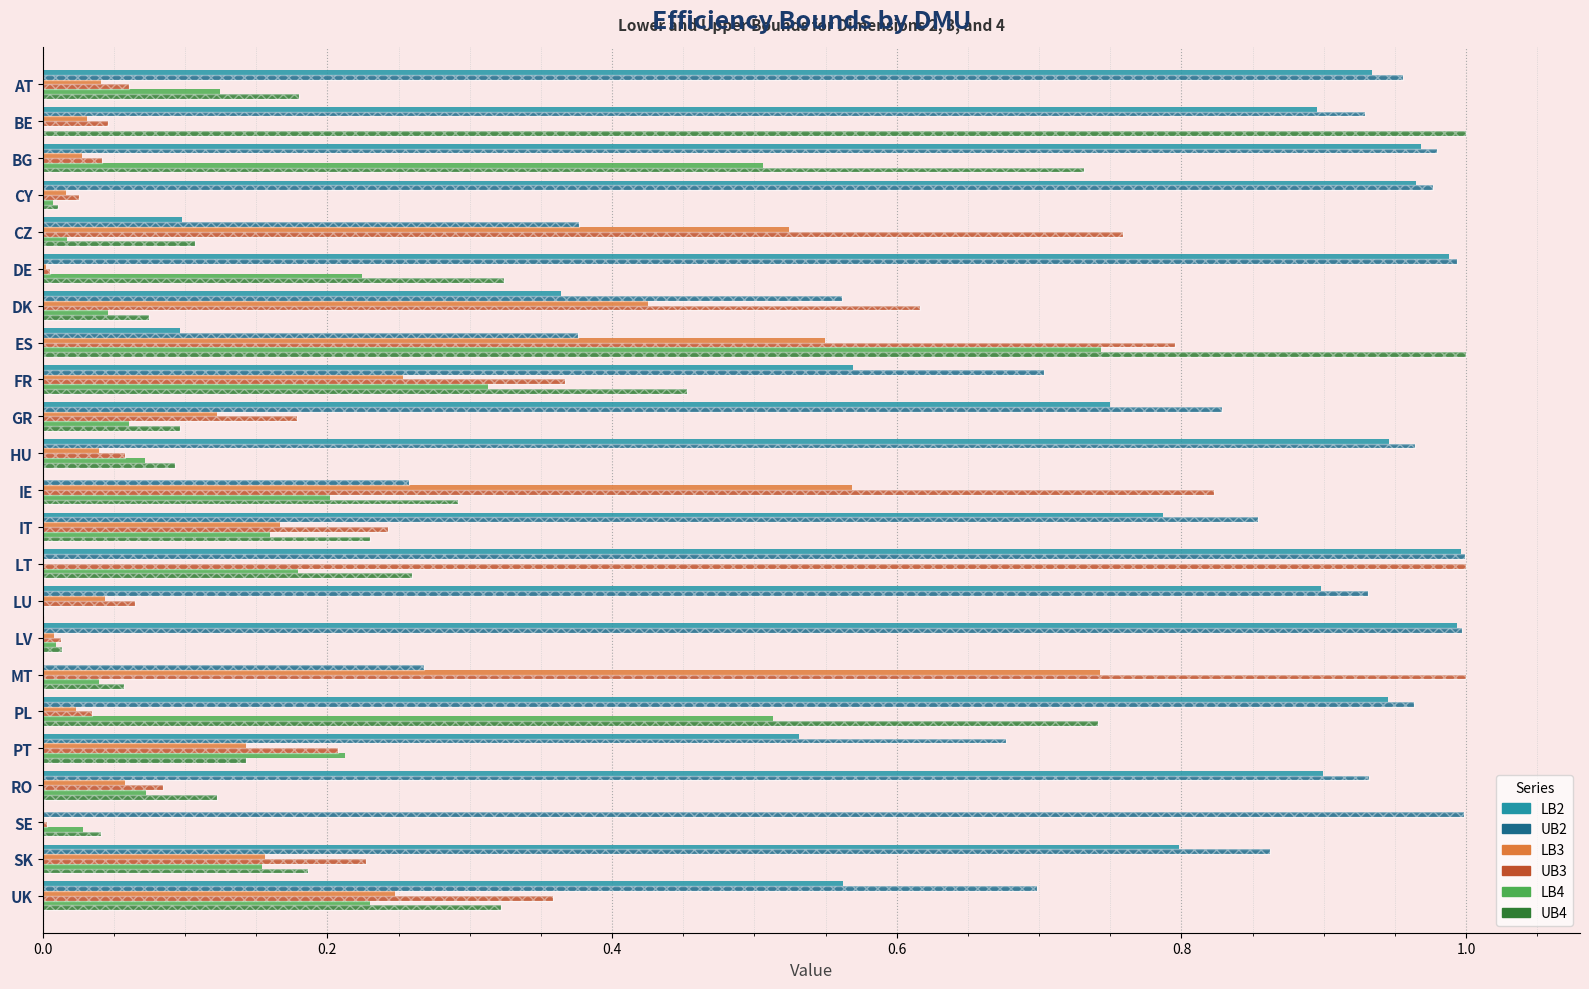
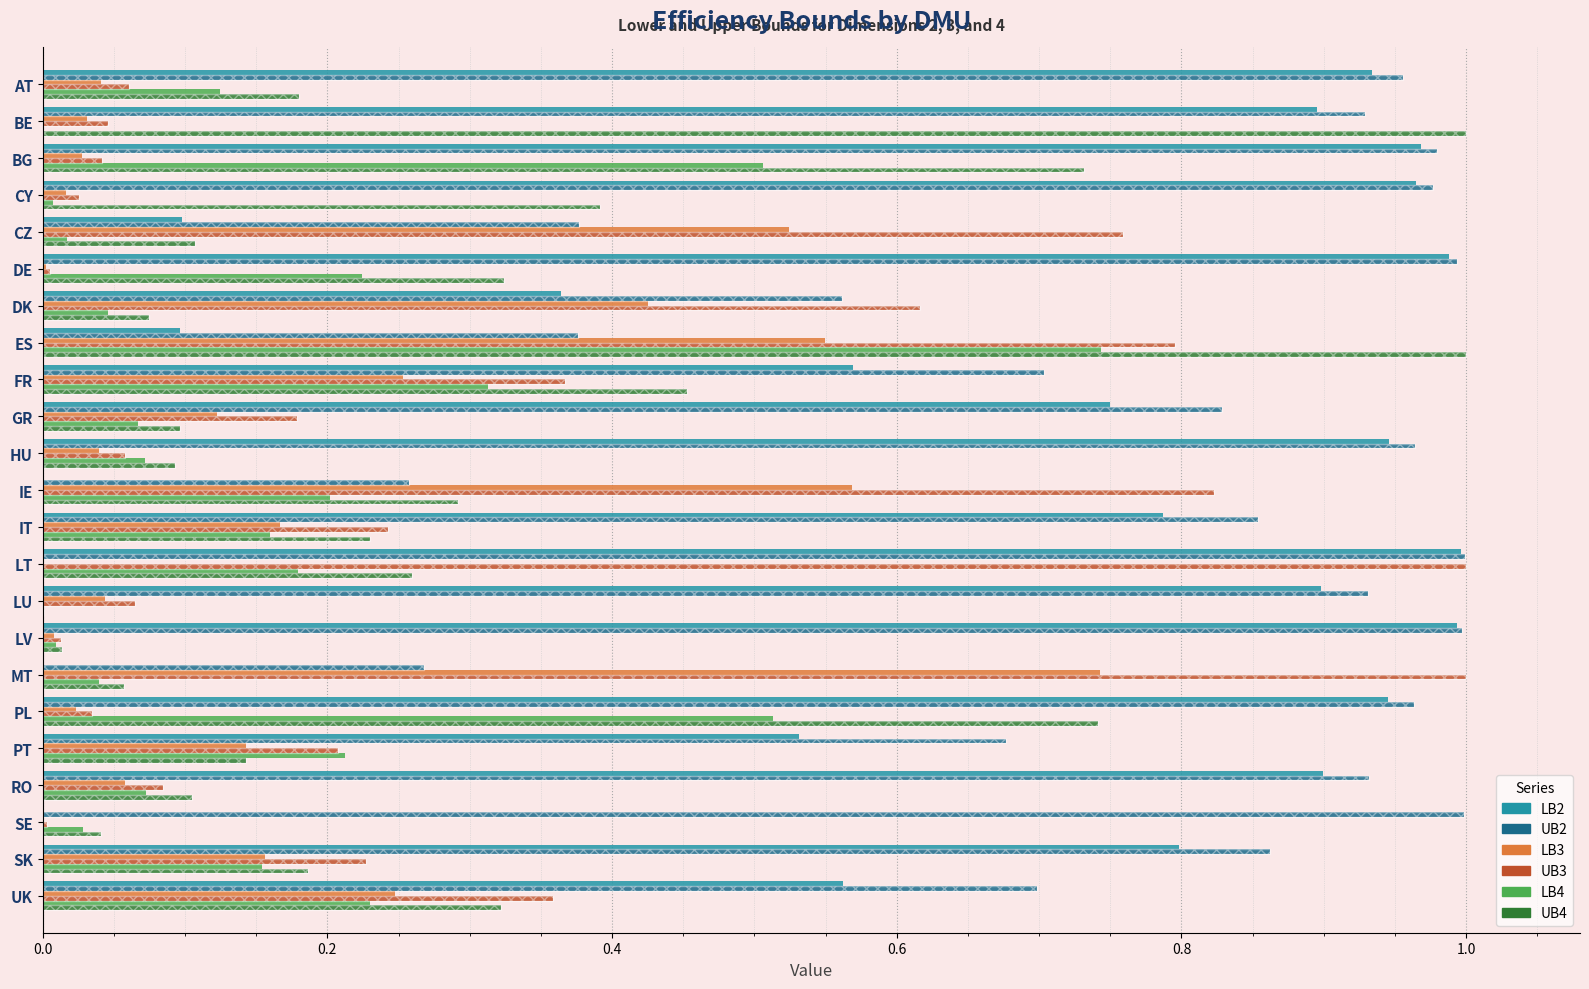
  {
    "LB4": {
      "AT": 0.124,
      "BG": 0.506,
      "CY": 0.007,
      "CZ": 0.017,
      "DE": 0.224,
      "DK": 0.046,
      "ES": 0.744,
      "FR": 0.313,
-     "GR": 0.061,
+     "GR": 0.067,
      "HU": 0.072,
      "IE": 0.202,
      "IT": 0.159,
      "LT": 0.179,
      "LV": 0.009,
      "MT": 0.040,
      "PL": 0.513,
      "PT": 0.213,
      "RO": 0.073,
      "SE": 0.028,
      "SK": 0.154,
      "UK": 0.230
    },
    "UB4": {
      "AT": 0.180,
      "BE": 1.000,
      "BG": 0.732,
-     "CY": 0.011,
+     "CY": 0.391,
      "CZ": 0.107,
      "DE": 0.324,
      "DK": 0.075,
      "ES": 1.000,
      "FR": 0.452,
      "GR": 0.097,
      "HU": 0.093,
      "IE": 0.292,
      "IT": 0.230,
      "LT": 0.259,
      "LV": 0.013,
      "MT": 0.057,
      "PL": 0.741,
      "PT": 0.143,
-     "RO": 0.122,
+     "RO": 0.105,
      "SE": 0.041,
      "SK": 0.186,
      "UK": 0.322
    }
  }
